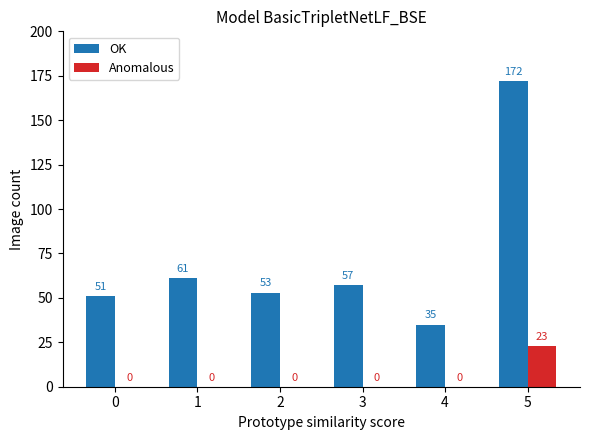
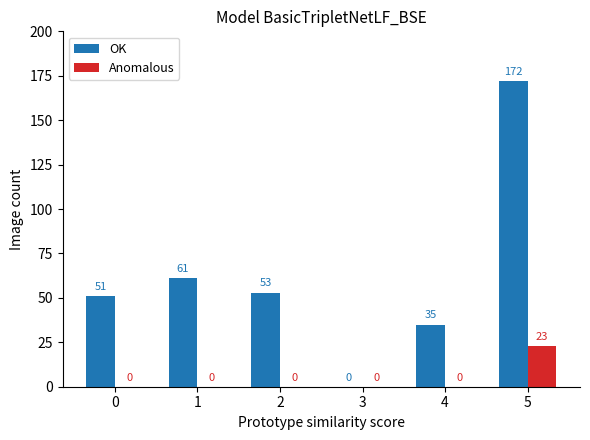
  {
    "OK": {
      "0": 51,
      "1": 61,
      "2": 53,
-     "3": 57,
+     "3": 0,
      "4": 35,
      "5": 172
    },
    "Anomalous": {
      "0": 0,
      "1": 0,
      "2": 0,
      "3": 0,
      "4": 0,
      "5": 23
    }
  }
